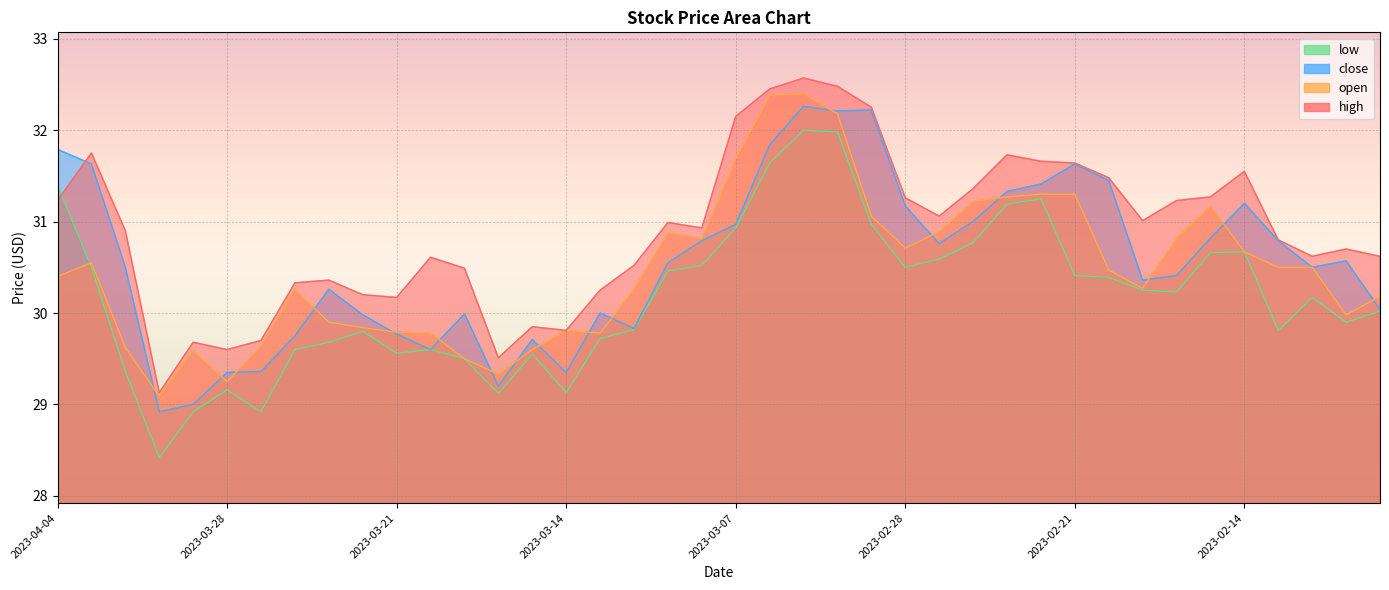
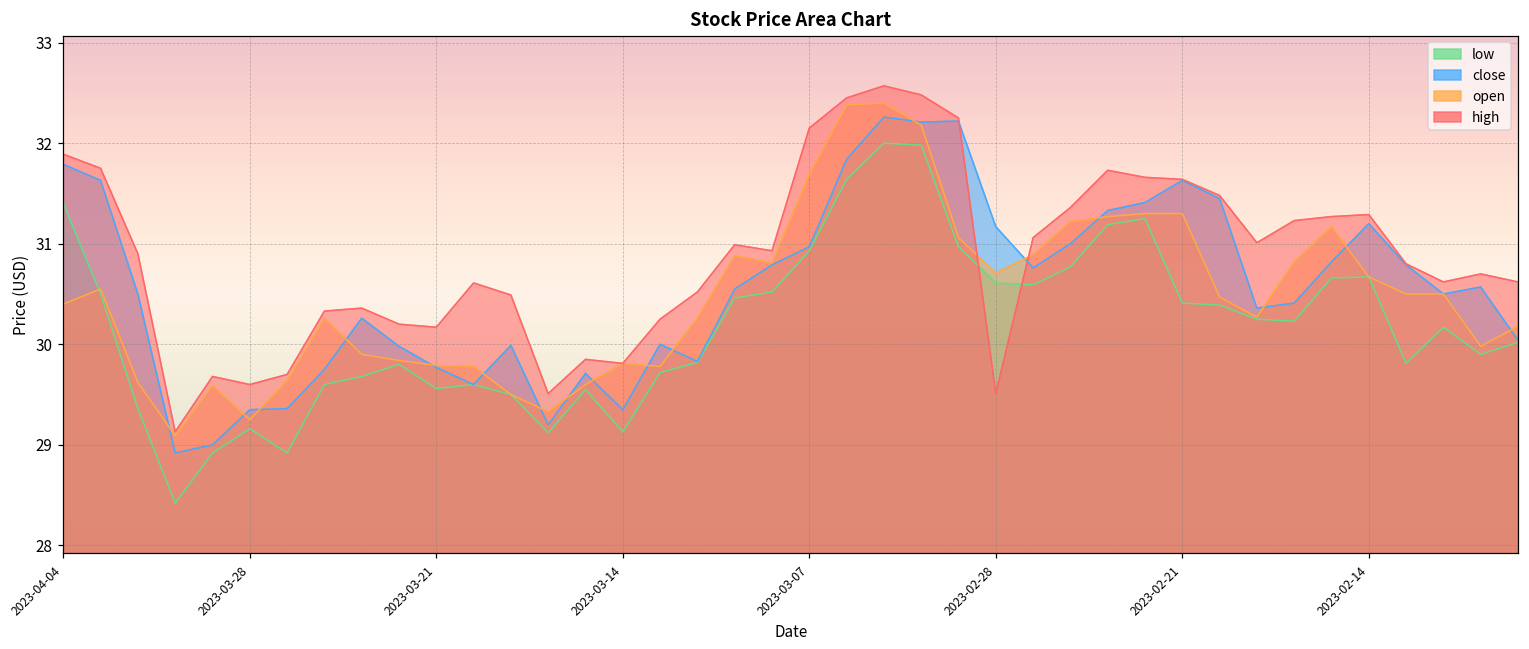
  {
    "low": {
      "2023-04-04": 31.4,
      "2023-03-28": 29.2,
      "2023-03-21": 29.6,
      "2023-03-14": 29.1,
      "2023-03-07": 30.9,
-     "2023-02-28": 30.5,
+     "2023-02-28": 30.6,
      "2023-02-21": 30.4
    },
    "close": {
      "2023-04-04": 31.8,
      "2023-03-28": 29.4,
      "2023-03-14": 29.4,
      "2023-03-07": 31.0,
      "2023-02-28": 31.2,
      "2023-02-14": 31.2
    },
    "open": {
      "2023-04-04": 30.4,
      "2023-03-28": 29.3,
      "2023-03-07": 31.7,
      "2023-02-28": 30.7,
      "2023-02-21": 31.3
    },
    "high": {
-     "2023-04-04": 31.2,
+     "2023-04-04": 31.9,
      "2023-03-28": 29.6,
      "2023-03-21": 30.2,
      "2023-03-07": 32.2,
-     "2023-02-28": 31.3,
-     "2023-02-14": 31.6
+     "2023-02-28": 29.5,
+     "2023-02-14": 31.3
    }
  }
